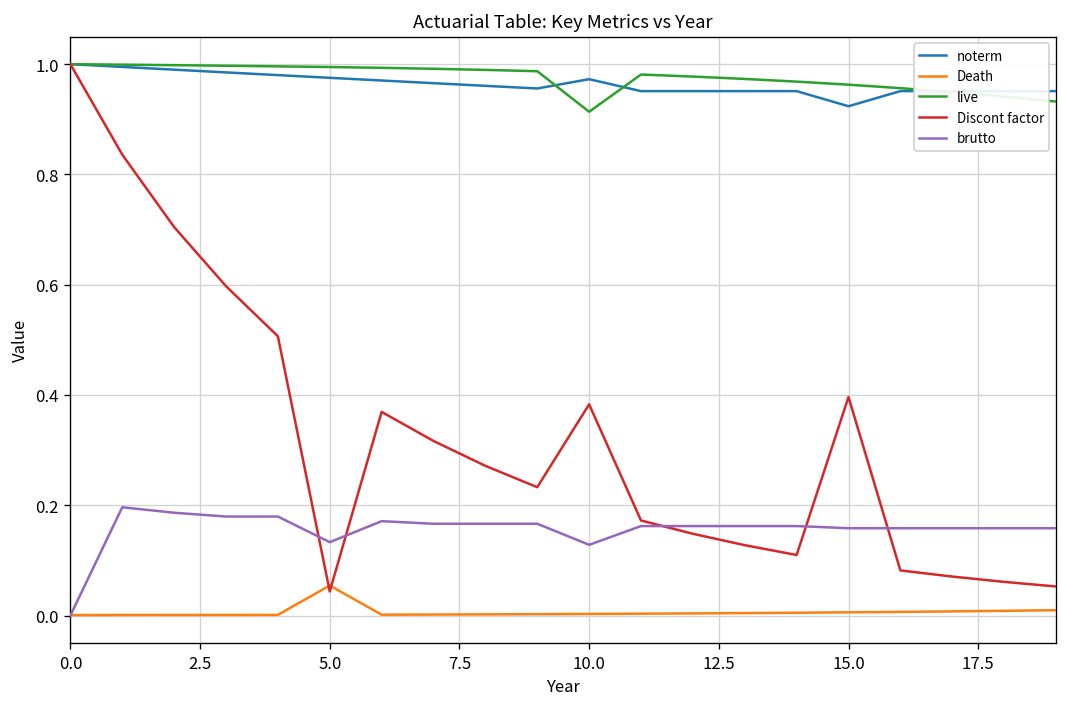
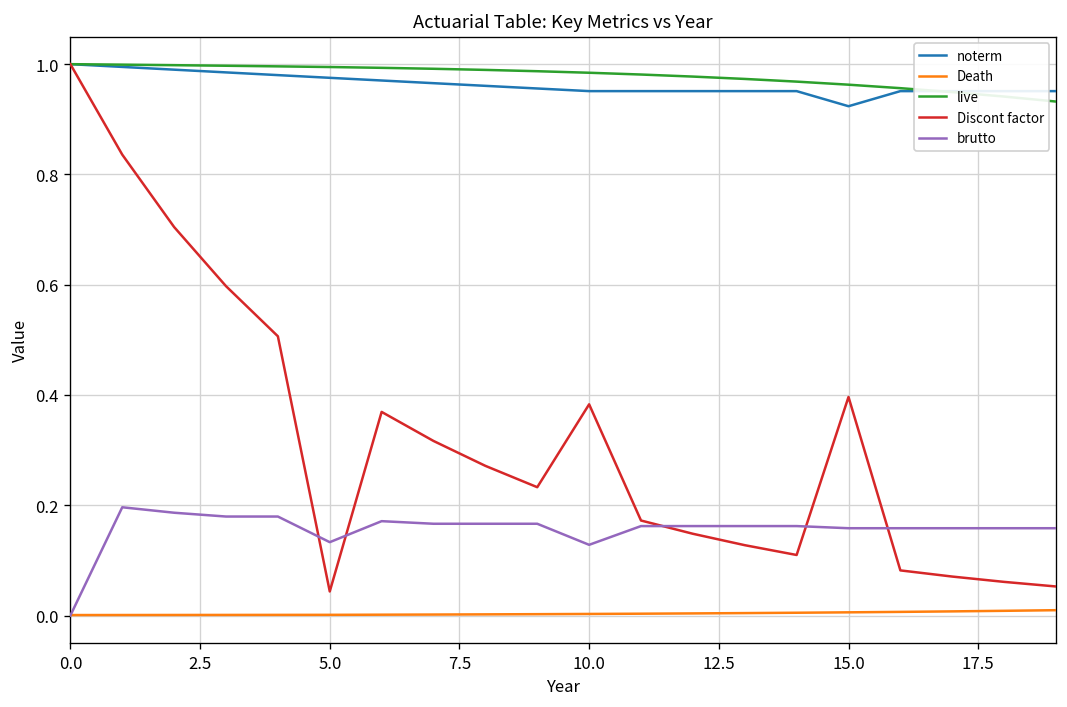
  {
    "noterm": {
      "5.0": 0.98,
-     "10.0": 0.97,
+     "10.0": 0.95,
      "15.0": 0.92
    },
    "Death": {
-     "5.0": 0.05,
+     "5.0": 0.00,
      "10.0": 0.00,
      "15.0": 0.01
    },
    "live": {
      "5.0": 0.99,
-     "10.0": 0.91,
+     "10.0": 0.98,
      "15.0": 0.96
    },
    "Discont factor": {
      "5.0": 0.04,
      "10.0": 0.38,
      "15.0": 0.40
    },
    "brutto": {
      "5.0": 0.13,
      "10.0": 0.13,
      "15.0": 0.16
    }
  }
